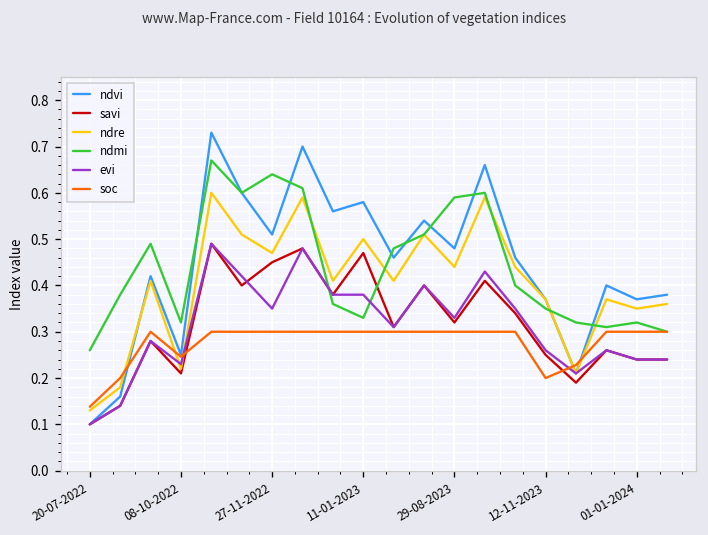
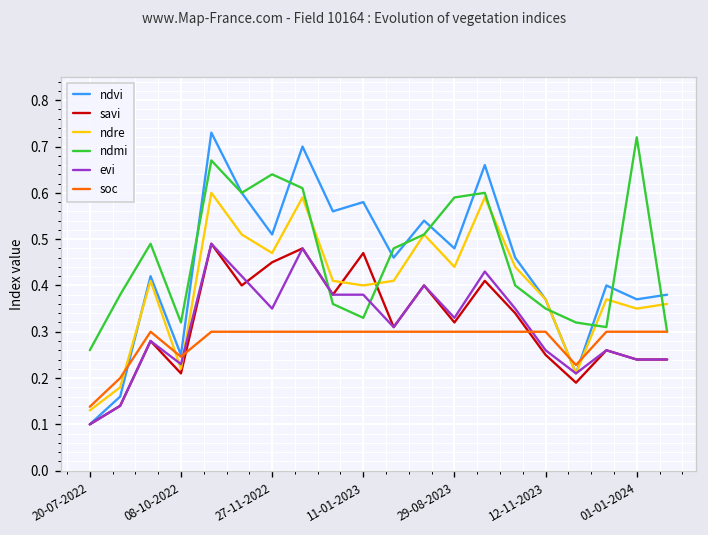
  {
    "ndvi": {
      "27-11-2022": 0.51,
      "11-01-2023": 0.58,
      "29-08-2023": 0.48,
      "01-01-2024": 0.37
    },
    "savi": {
      "08-10-2022": 0.21,
      "27-11-2022": 0.45,
      "11-01-2023": 0.47,
      "29-08-2023": 0.32,
      "12-11-2023": 0.25
    },
    "ndre": {
      "20-07-2022": 0.13,
      "08-10-2022": 0.22,
      "27-11-2022": 0.47,
-     "11-01-2023": 0.5,
+     "11-01-2023": 0.4,
      "29-08-2023": 0.44,
      "01-01-2024": 0.35
    },
    "ndmi": {
      "20-07-2022": 0.26,
      "08-10-2022": 0.32,
      "27-11-2022": 0.64,
      "11-01-2023": 0.33,
      "29-08-2023": 0.59,
      "12-11-2023": 0.35,
-     "01-01-2024": 0.32
+     "01-01-2024": 0.72
    },
    "evi": {
      "08-10-2022": 0.23,
      "27-11-2022": 0.35,
      "11-01-2023": 0.38,
      "29-08-2023": 0.33,
      "12-11-2023": 0.26
    },
    "soc": {
      "20-07-2022": 0.14,
      "27-11-2022": 0.3,
      "11-01-2023": 0.3,
      "29-08-2023": 0.3,
-     "12-11-2023": 0.2,
+     "12-11-2023": 0.3,
      "01-01-2024": 0.3
    }
  }
